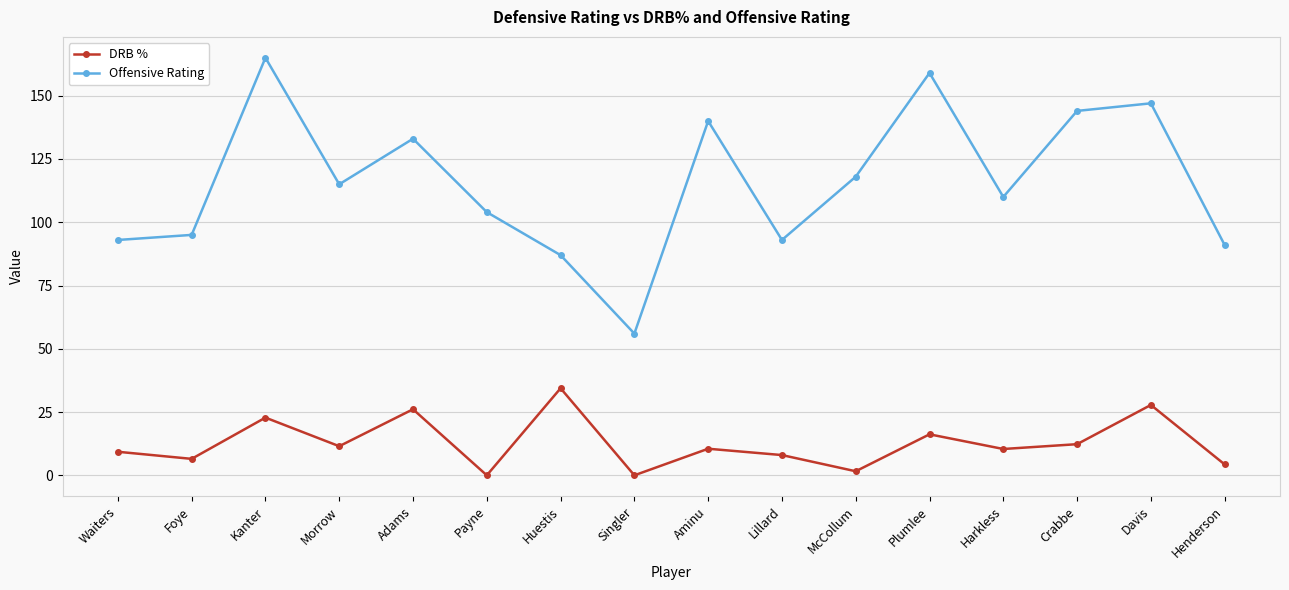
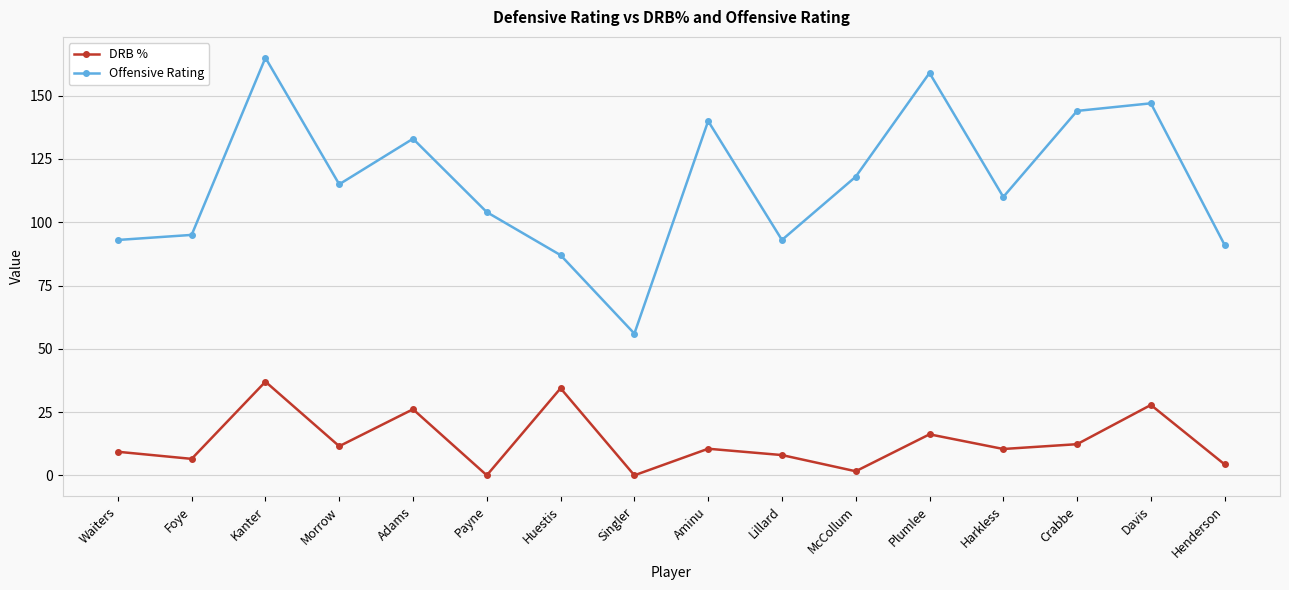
  {
    "DRB %": {
      "Waiters": 9,
      "Foye": 7,
-     "Kanter": 23,
+     "Kanter": 37,
      "Morrow": 12,
      "Adams": 26,
      "Payne": 0,
      "Huestis": 34,
      "Singler": 0,
      "Aminu": 11,
      "Lillard": 8,
      "McCollum": 2,
      "Plumlee": 16,
      "Harkless": 10,
      "Crabbe": 12,
      "Davis": 28,
      "Henderson": 4
    },
    "Offensive Rating": {
      "Waiters": 93,
      "Foye": 95,
      "Kanter": 165,
      "Morrow": 115,
      "Adams": 133,
      "Payne": 104,
      "Huestis": 87,
      "Singler": 56,
      "Aminu": 140,
      "Lillard": 93,
      "McCollum": 118,
      "Plumlee": 159,
      "Harkless": 110,
      "Crabbe": 144,
      "Davis": 147,
      "Henderson": 91
    }
  }
